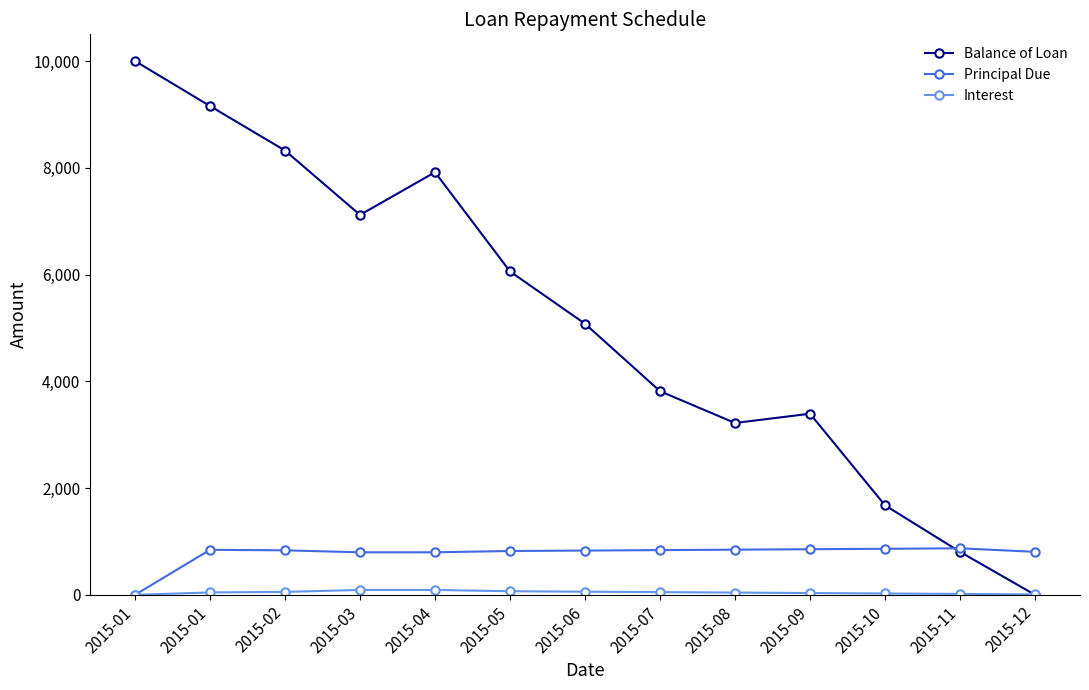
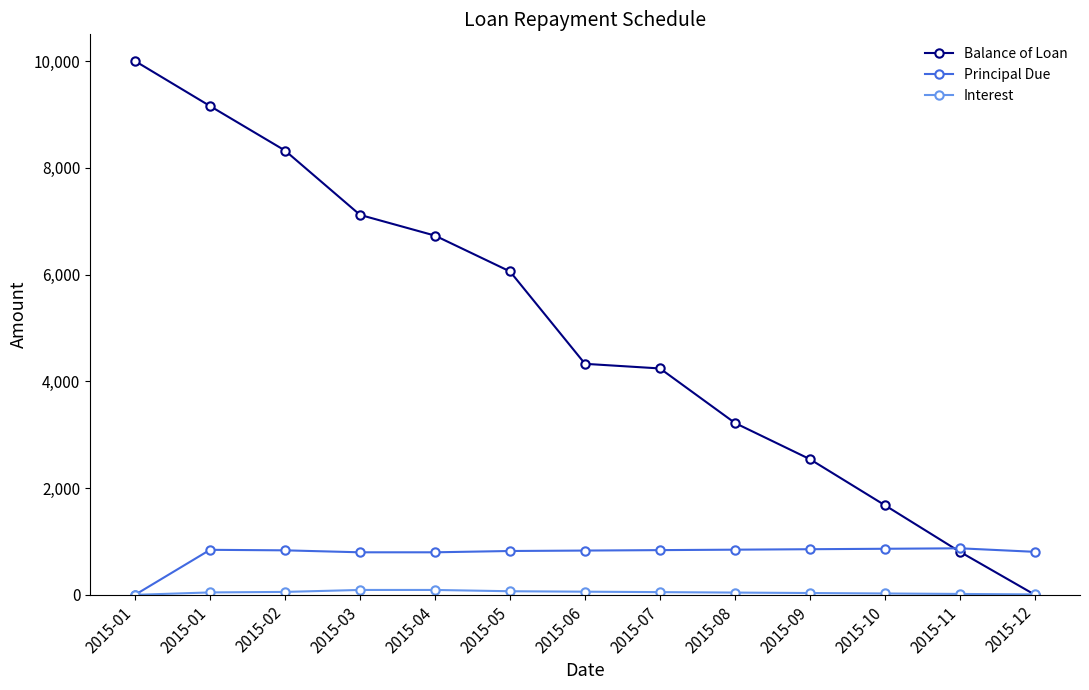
  {
    "Balance of Loan": {
      "2015-02": "8,300",
      "2015-03": "7,100",
-     "2015-04": "7,900",
+     "2015-04": "6,700",
      "2015-05": "6,100",
-     "2015-06": "5,100",
-     "2015-07": "3,800",
+     "2015-06": "4,300",
+     "2015-07": "4,200",
      "2015-08": "3,200",
-     "2015-09": "3,400",
+     "2015-09": "2,500",
      "2015-10": "1,700",
      "2015-11": "800"
    }
  }
